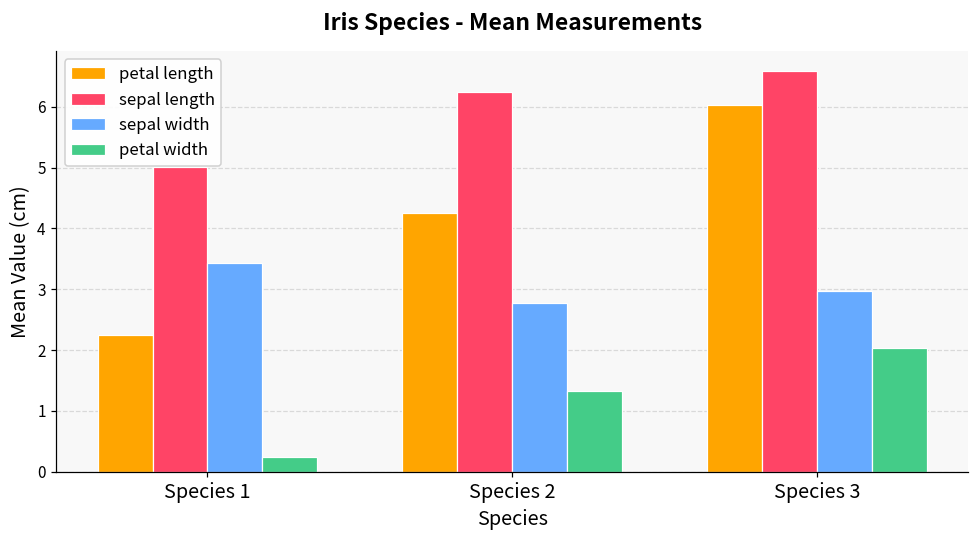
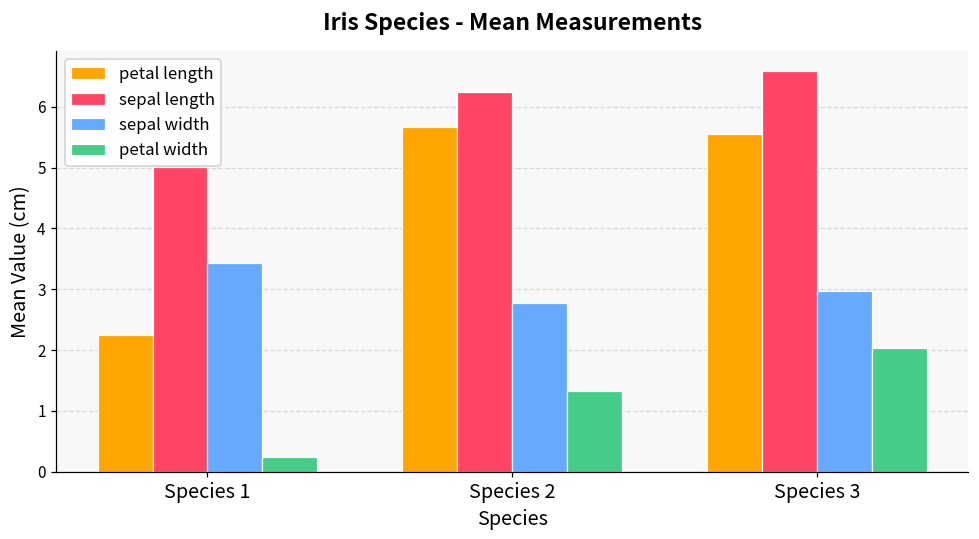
  {
    "petal length": {
      "Species 1": 2.2,
-     "Species 2": 4.3,
-     "Species 3": 6.0
+     "Species 2": 5.7,
+     "Species 3": 5.6
    },
    "sepal length": {
      "Species 1": 5.0,
      "Species 2": 6.2,
      "Species 3": 6.6
    },
    "sepal width": {
      "Species 1": 3.4,
      "Species 2": 2.8,
      "Species 3": 3.0
    },
    "petal width": {
      "Species 1": 0.2,
      "Species 2": 1.3,
      "Species 3": 2.0
    }
  }
